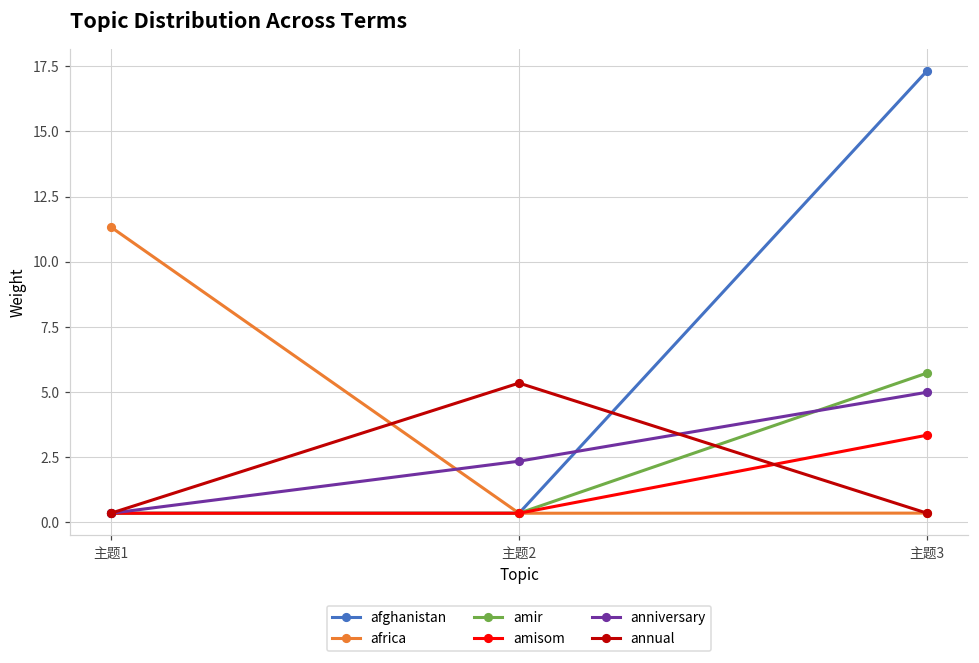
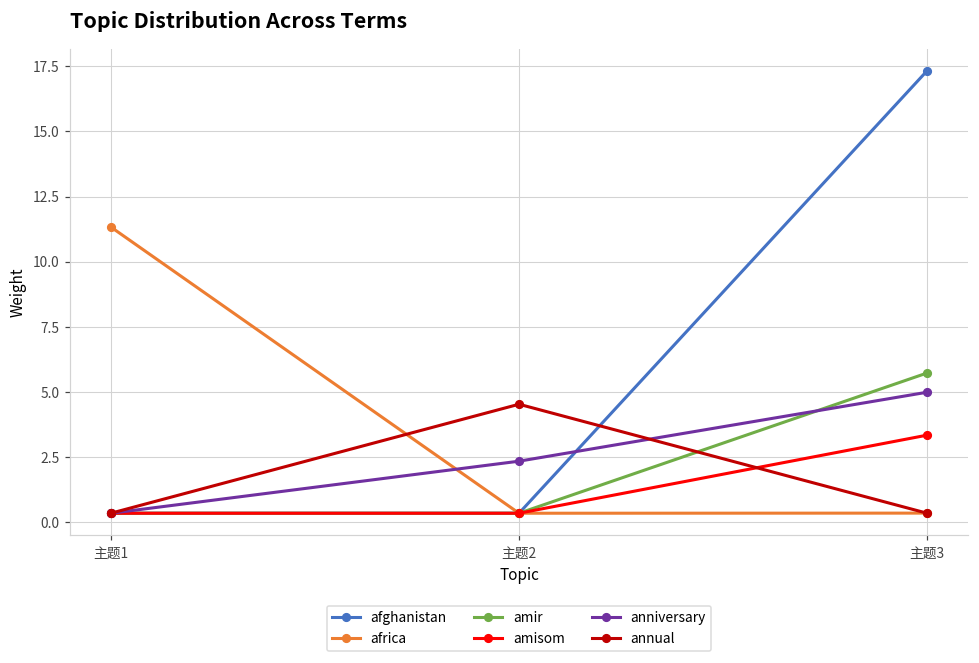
  {
    "afghanistan": {
      "主题3": 17.3
    },
    "africa": {
      "主题1": 11.3
    },
    "amir": {
      "主题3": 5.7
    },
    "amisom": {
      "主题3": 3.3
    },
    "anniversary": {
      "主题2": 2.3,
      "主题3": 5.0
    },
    "annual": {
-     "主题2": 5.3
+     "主题2": 4.5
    }
  }
